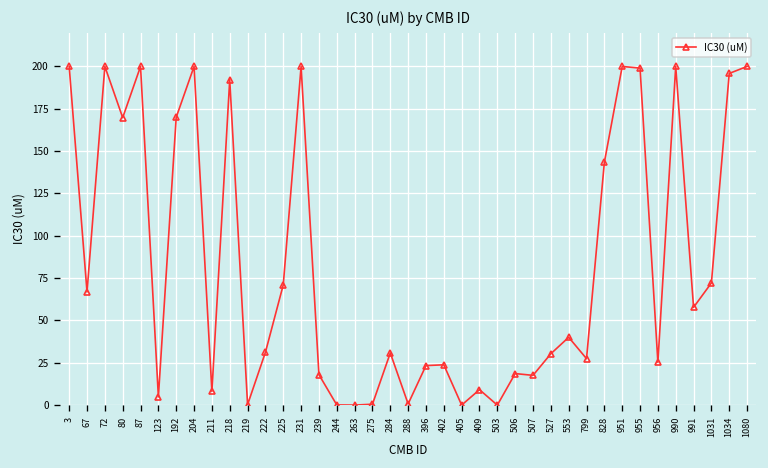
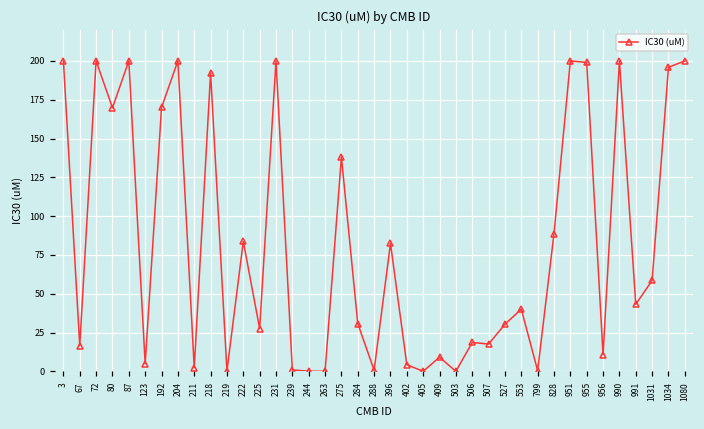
  {
    "3": 200,
-   "67": 67,
+   "67": 16,
    "72": 200,
    "80": 170,
    "87": 200,
    "123": 5,
    "192": 170,
    "204": 200,
-   "211": 8,
+   "211": 2,
    "218": 192,
    "219": 0,
-   "222": 31,
-   "225": 71,
+   "222": 84,
+   "225": 28,
    "231": 200,
-   "239": 18,
+   "239": 1,
    "244": 0,
    "263": 0,
-   "275": 1,
+   "275": 138,
    "284": 31,
    "288": 1,
-   "396": 23,
-   "402": 24,
+   "396": 82,
+   "402": 4,
    "405": 0,
    "409": 9,
    "503": 0,
    "506": 19,
    "507": 18,
    "527": 30,
    "553": 40,
-   "799": 27,
-   "828": 143,
+   "799": 0,
+   "828": 89,
    "951": 200,
    "955": 199,
-   "956": 25,
+   "956": 11,
    "990": 200,
-   "991": 58,
-   "1031": 72,
+   "991": 43,
+   "1031": 59,
    "1034": 196,
    "1080": 200
  }
